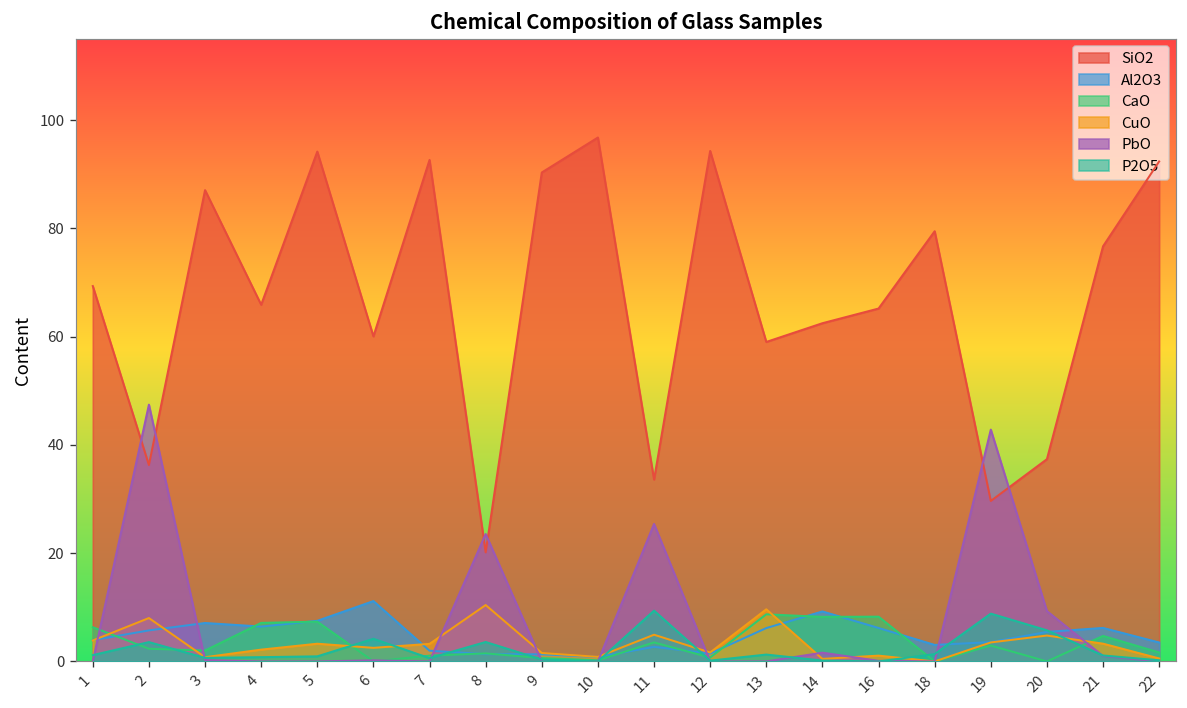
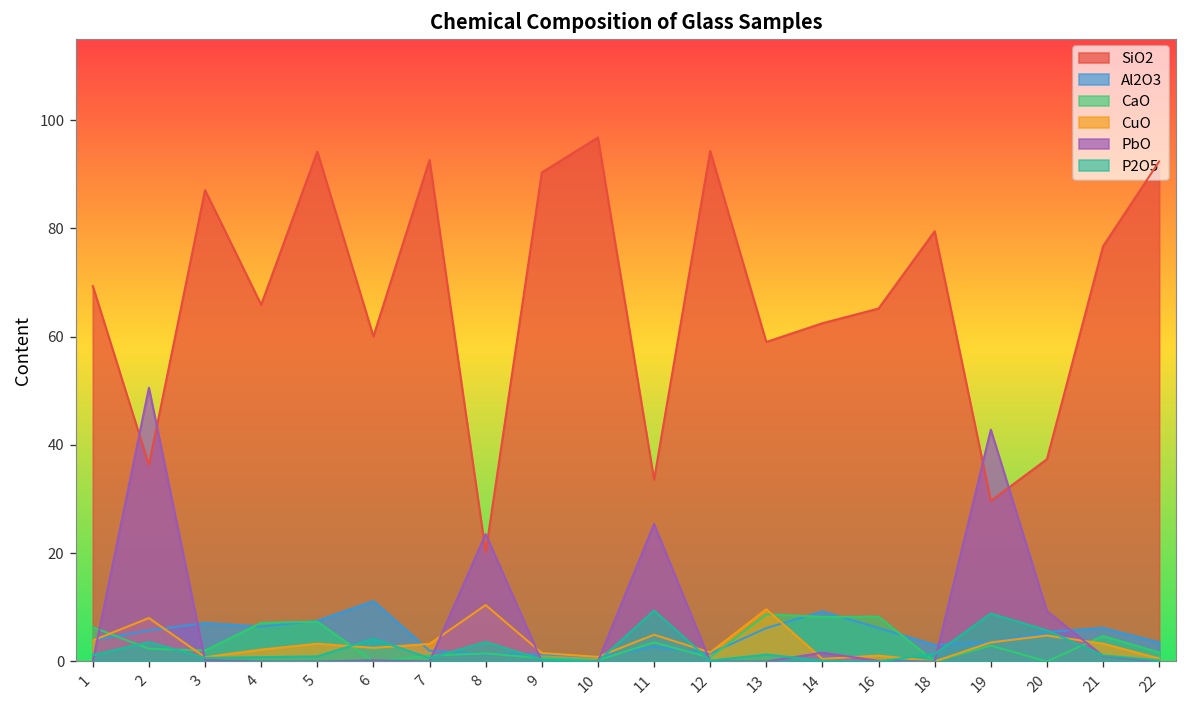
  {
    "SiO2": {
      "1": 69,
      "2": 36,
      "3": 87,
      "4": 66,
      "5": 94,
      "6": 60,
      "7": 93,
      "8": 20,
      "9": 90,
      "10": 97,
      "11": 34,
      "12": 94,
      "13": 59,
      "14": 62,
      "16": 65,
      "18": 79,
      "19": 30,
      "20": 37,
      "21": 77
    },
    "Al2O3": {
      "2": 6,
      "3": 7,
      "4": 6,
      "6": 11,
      "7": 2,
      "11": 3,
      "13": 6,
      "14": 9,
      "16": 6,
      "18": 3,
      "21": 6,
      "22": 4
    },
    "CuO": {
      "2": 8,
      "4": 2,
      "5": 3,
      "6": 3,
      "7": 3,
      "8": 10,
      "11": 5,
      "13": 10,
      "16": 1,
      "20": 5,
      "21": 3
    },
    "PbO": {
      "1": 0,
-     "2": 47,
+     "2": 51,
      "4": 0,
      "5": 0,
      "7": 0,
      "8": 24,
      "11": 25,
      "13": 0,
      "14": 2,
      "19": 43,
      "20": 9
    }
  }
